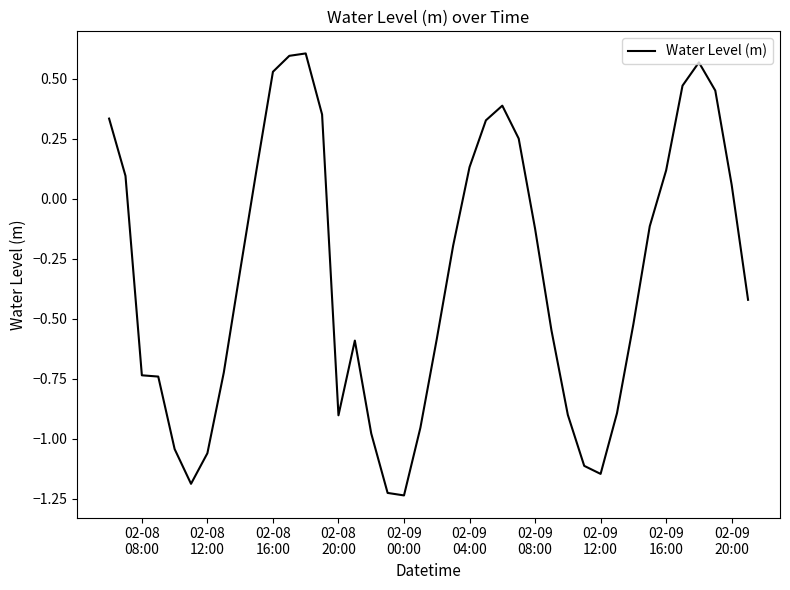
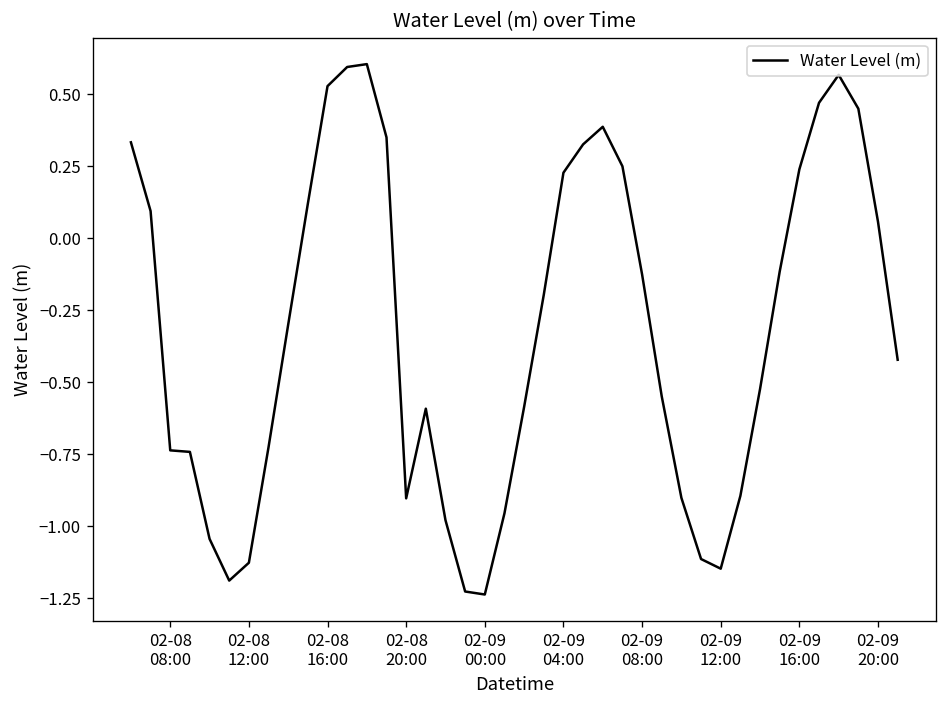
  {
    "02-08 08:00": -0.74,
-   "02-08 12:00": -1.06,
+   "02-08 12:00": -1.13,
    "02-08 16:00": 0.53,
    "02-08 20:00": -0.90,
    "02-09 00:00": -1.24,
-   "02-09 04:00": 0.13,
+   "02-09 04:00": 0.23,
    "02-09 08:00": -0.12,
    "02-09 12:00": -1.15,
-   "02-09 16:00": 0.12,
+   "02-09 16:00": 0.24,
    "02-09 20:00": 0.06
  }
